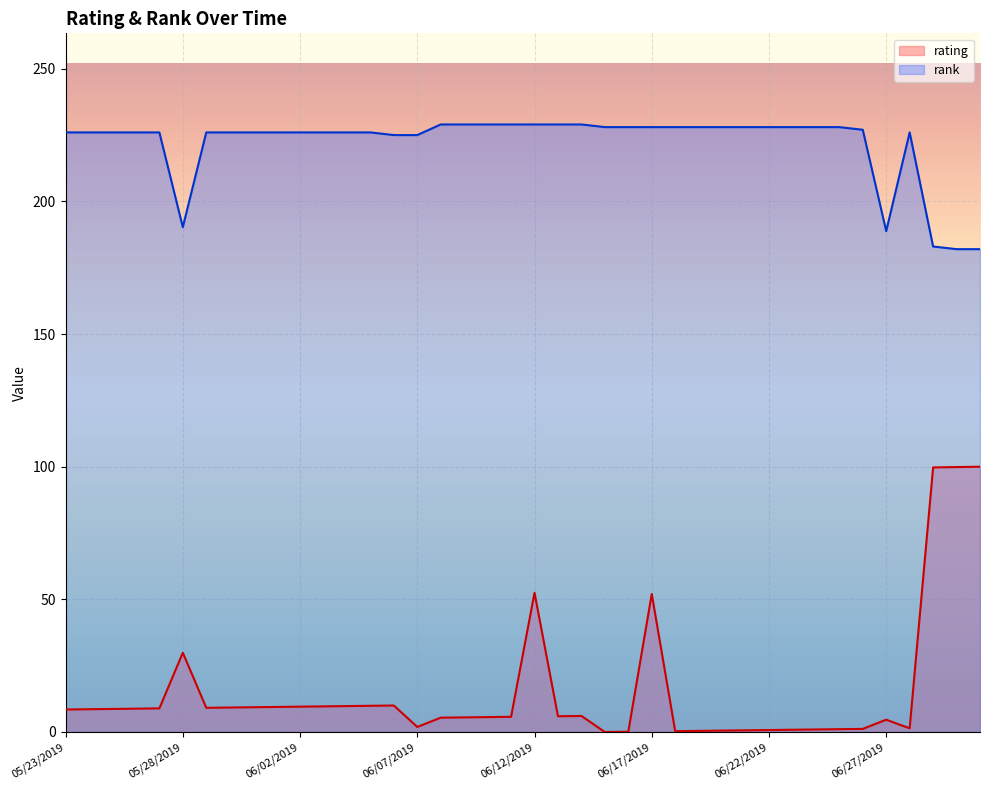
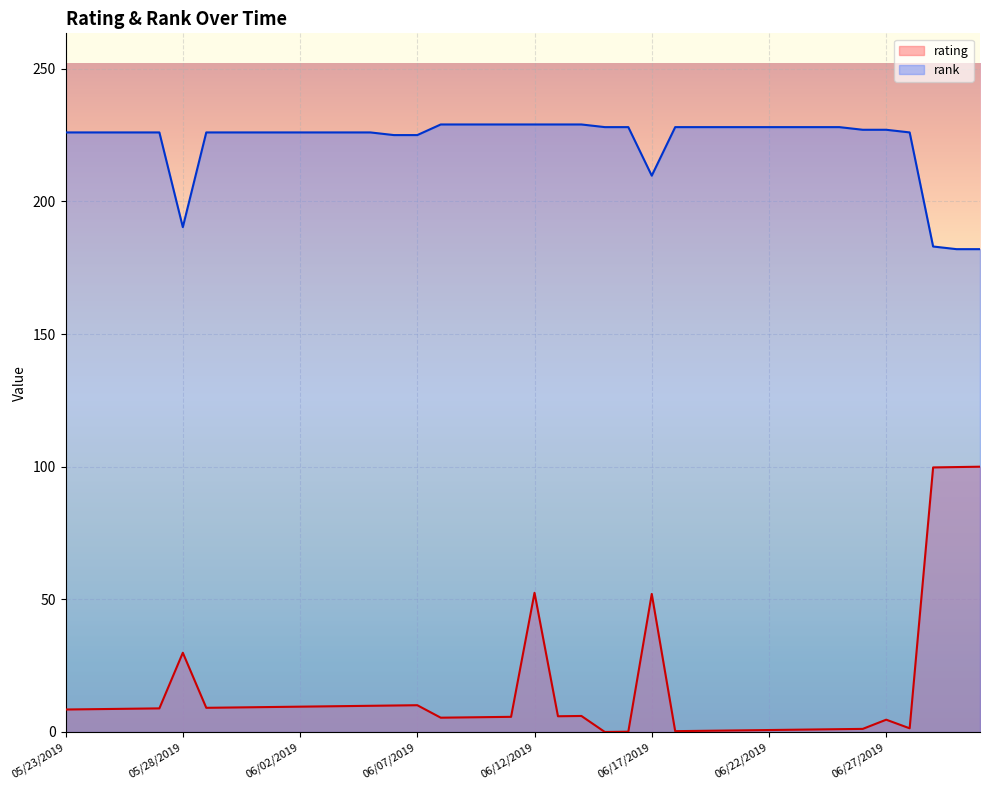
  {
    "rating": {
      "05/23/2019": 8,
      "05/28/2019": 30,
      "06/02/2019": 10,
-     "06/07/2019": 2,
+     "06/07/2019": 10,
      "06/12/2019": 52,
      "06/17/2019": 52,
      "06/22/2019": 1,
      "06/27/2019": 5
    },
    "rank": {
      "05/23/2019": 226,
      "05/28/2019": 190,
      "06/02/2019": 226,
      "06/07/2019": 225,
      "06/12/2019": 229,
-     "06/17/2019": 228,
+     "06/17/2019": 210,
      "06/22/2019": 228,
-     "06/27/2019": 189
+     "06/27/2019": 227
    }
  }
